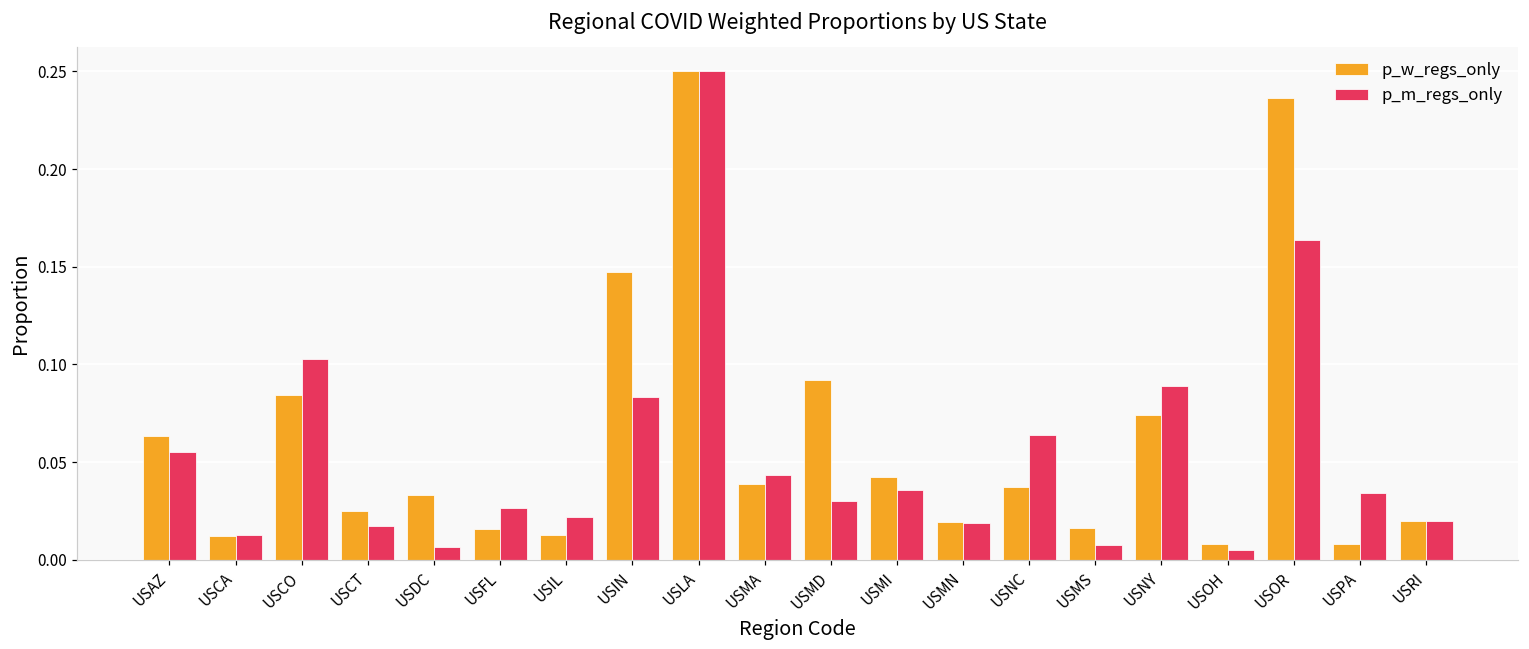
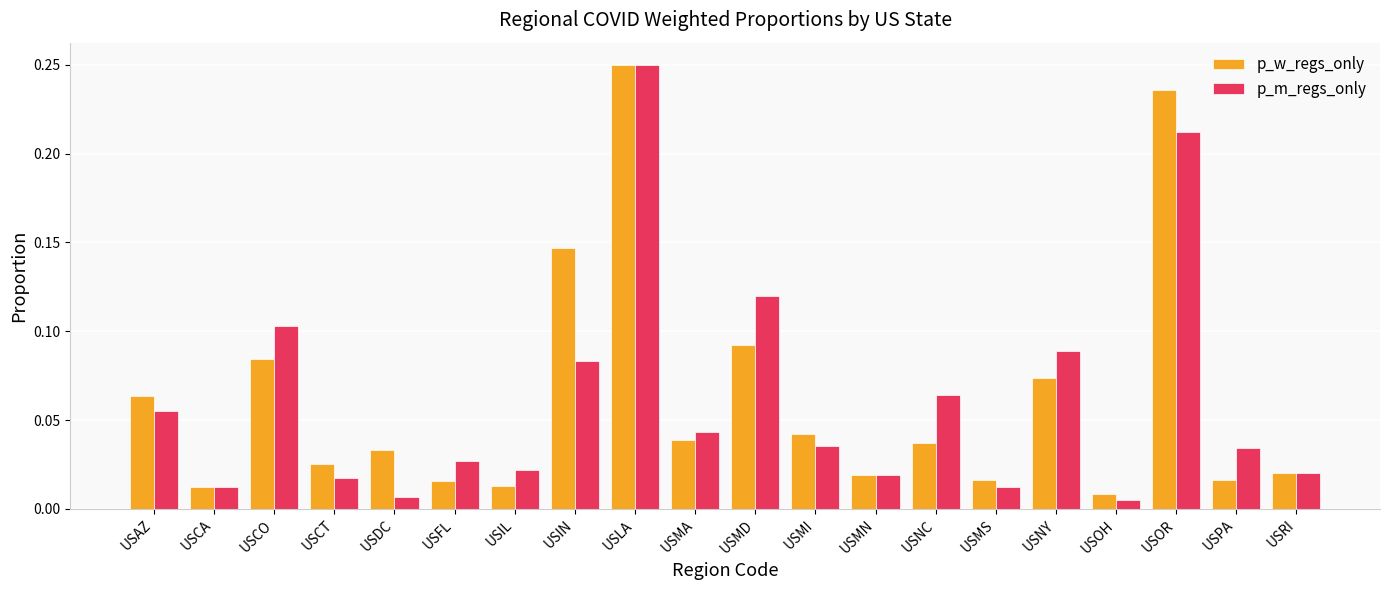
  {
    "p_w_regs_only": {
      "USAZ": 0.063,
      "USCA": 0.012,
      "USCO": 0.084,
      "USCT": 0.025,
      "USDC": 0.033,
      "USFL": 0.016,
      "USIL": 0.013,
      "USIN": 0.147,
      "USLA": 0.250,
      "USMA": 0.039,
      "USMD": 0.092,
      "USMI": 0.042,
      "USMN": 0.019,
      "USNC": 0.037,
      "USMS": 0.016,
      "USNY": 0.074,
      "USOH": 0.008,
      "USOR": 0.236,
-     "USPA": 0.008,
+     "USPA": 0.016,
      "USRI": 0.020
    },
    "p_m_regs_only": {
      "USAZ": 0.055,
      "USCA": 0.013,
      "USCO": 0.103,
      "USCT": 0.017,
      "USDC": 0.006,
      "USFL": 0.027,
      "USIL": 0.022,
      "USIN": 0.083,
      "USLA": 0.250,
      "USMA": 0.043,
-     "USMD": 0.03,
+     "USMD": 0.12,
      "USMI": 0.036,
      "USMN": 0.019,
      "USNC": 0.064,
-     "USMS": 0.008,
+     "USMS": 0.013,
      "USNY": 0.089,
      "USOH": 0.005,
-     "USOR": 0.163,
+     "USOR": 0.212,
      "USPA": 0.034,
      "USRI": 0.020
    }
  }
